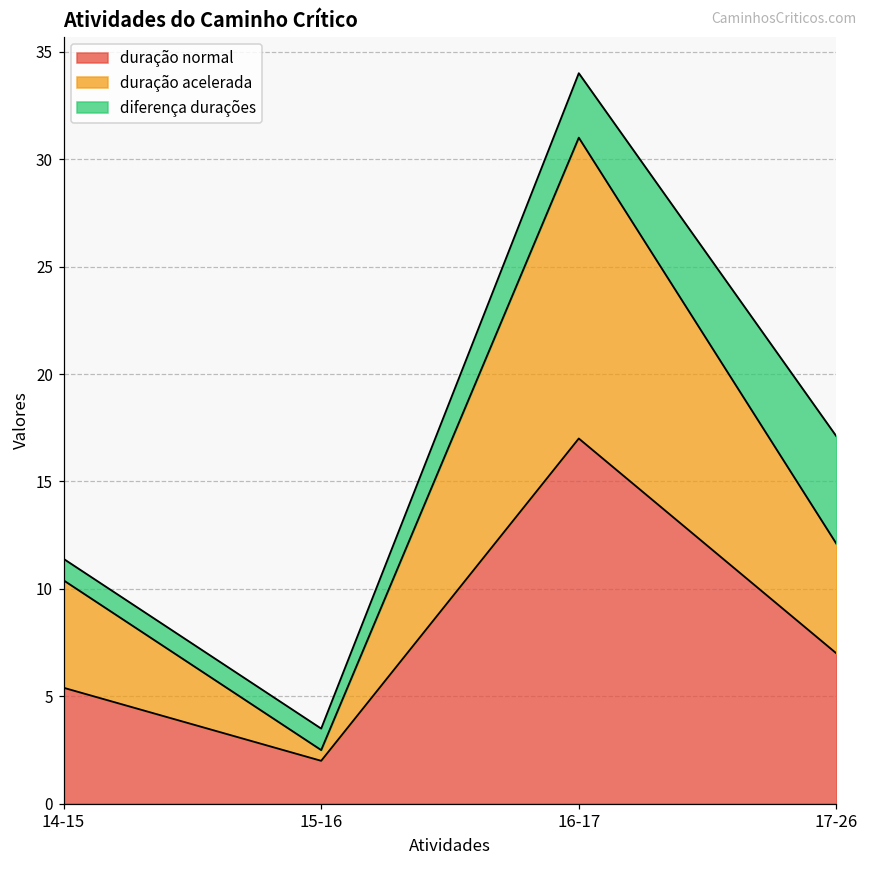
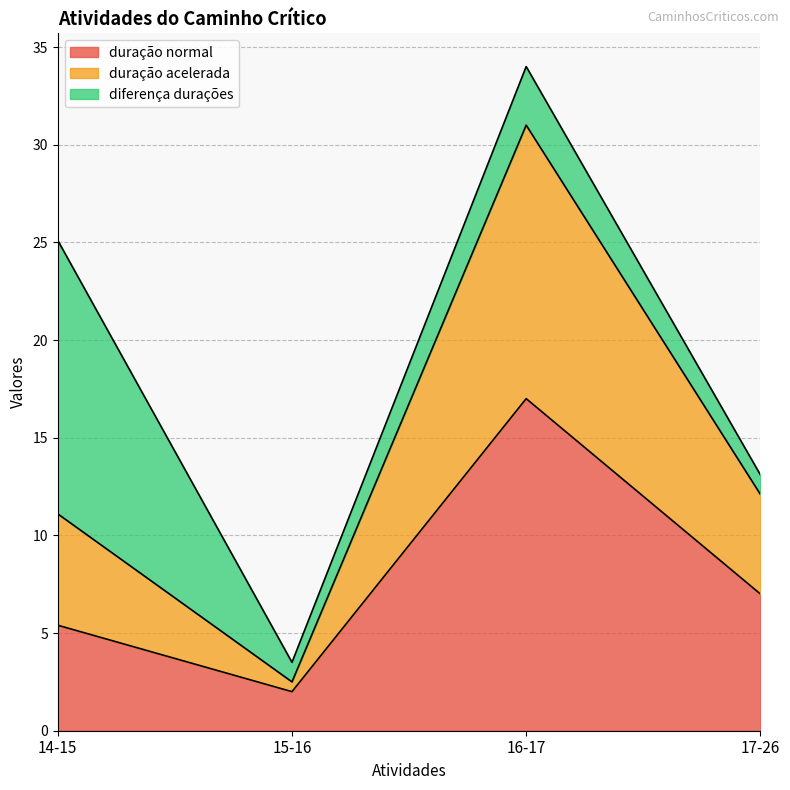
  {
    "duração normal": {
      "14-15": 5.4,
      "15-16": 2.0,
      "16-17": 17.0,
      "17-26": 7.0
    },
    "duração acelerada": {
-     "14-15": 5.0,
+     "14-15": 5.7,
      "15-16": 0.5,
      "16-17": 14.0,
      "17-26": 5.1
    },
    "diferença durações": {
-     "14-15": 1,
+     "14-15": 14,
      "15-16": 1,
      "16-17": 3,
-     "17-26": 5
+     "17-26": 1
    }
  }
